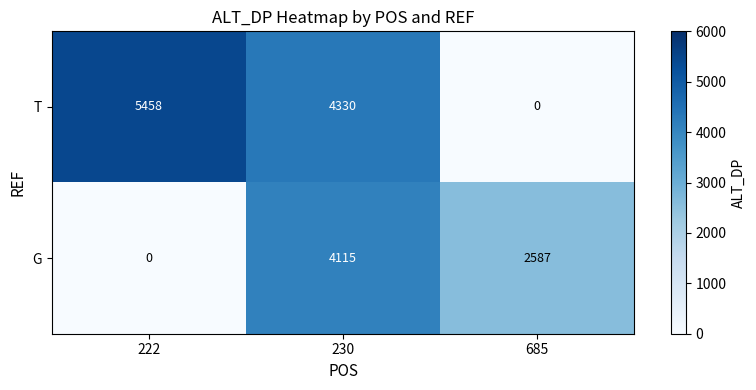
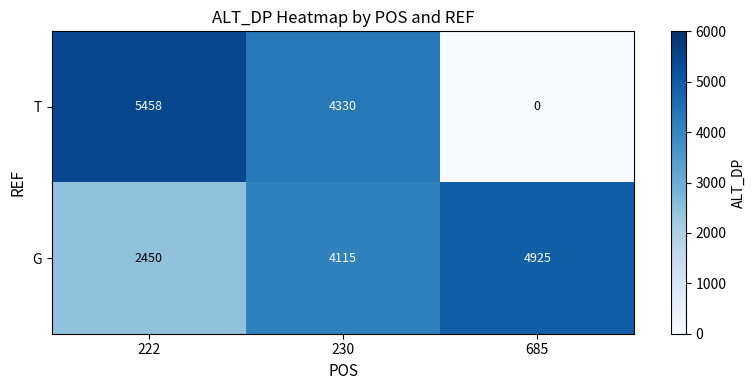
  {
    "T": {
      "222": 5458,
      "230": 4330,
      "685": 0
    },
    "G": {
-     "222": 0,
+     "222": 2450,
      "230": 4115,
-     "685": 2587
+     "685": 4925
    }
  }
